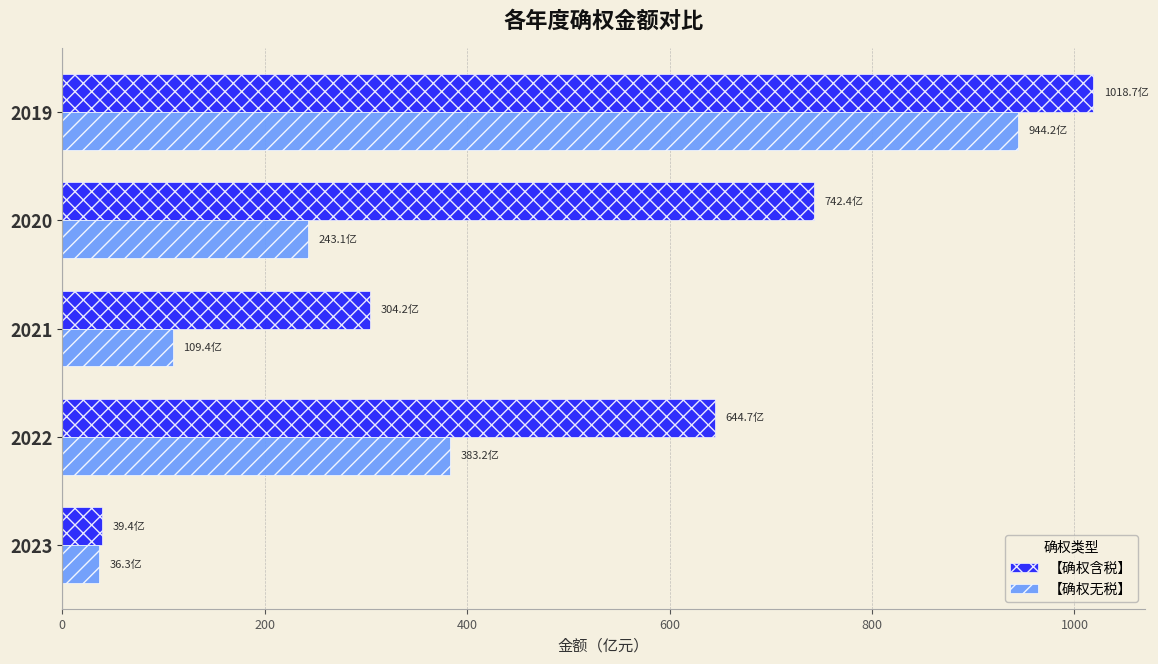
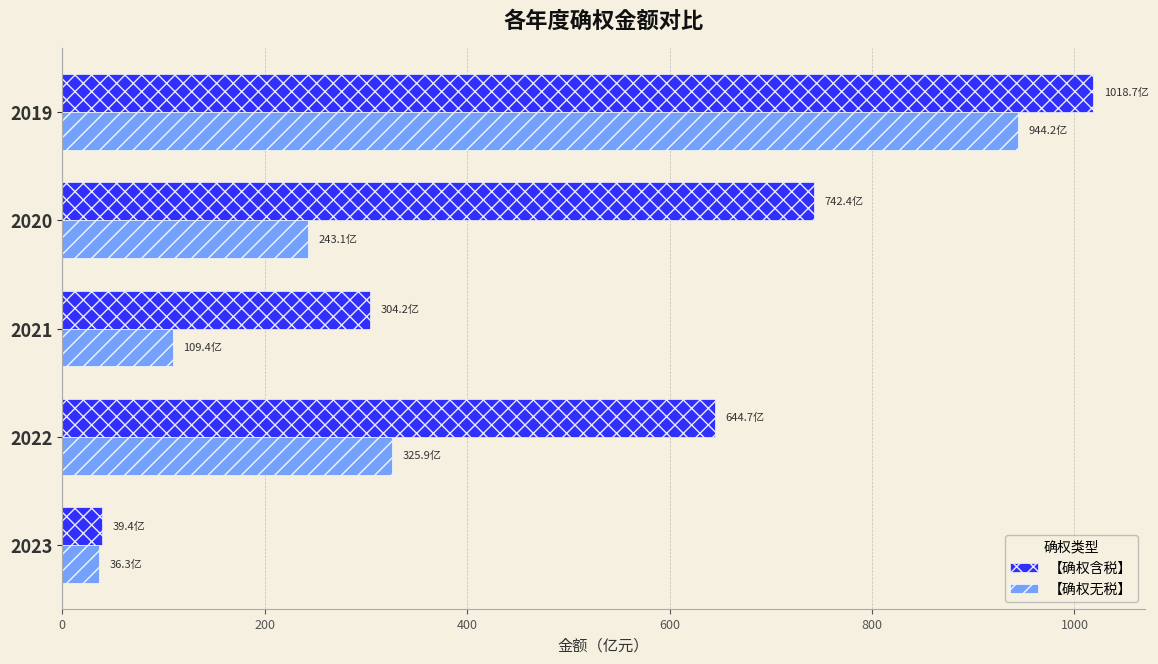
  {
    "【确权含税】": {
      "2019": "1018.7亿",
      "2020": "742.4亿",
      "2021": "304.2亿",
      "2022": "644.7亿",
      "2023": "39.4亿"
    },
    "【确权无税】": {
      "2019": "944.2亿",
      "2020": "243.1亿",
      "2021": "109.4亿",
-     "2022": "383.2亿",
+     "2022": "325.9亿",
      "2023": "36.3亿"
    }
  }
